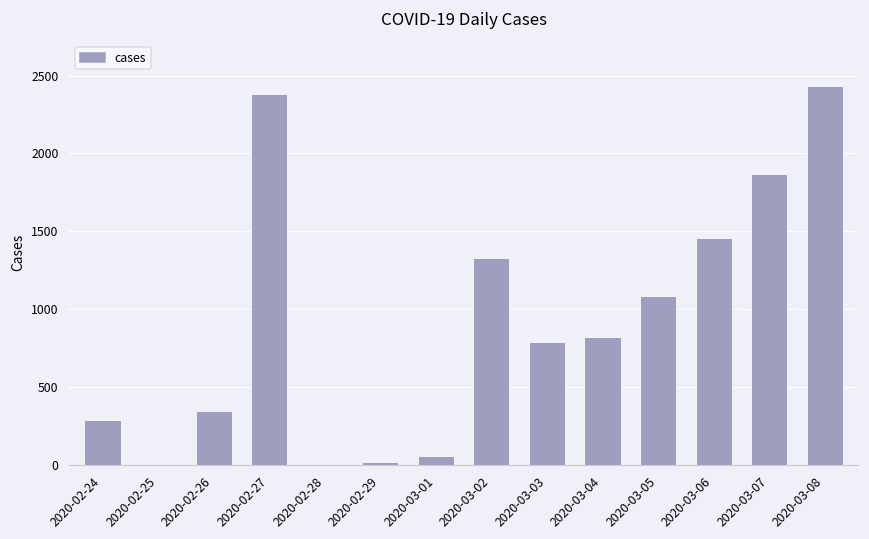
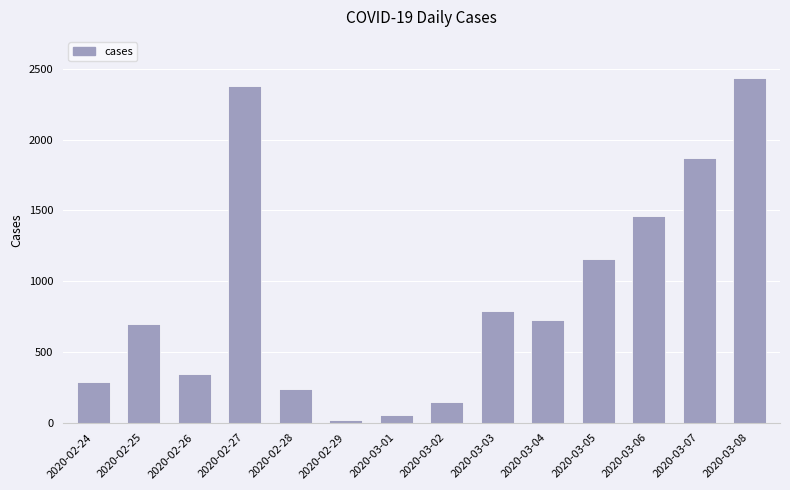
  {
    "2020-02-24": 290,
-   "2020-02-25": 0,
+   "2020-02-25": 700,
    "2020-02-26": 350,
    "2020-02-27": 2380,
-   "2020-02-28": 0,
+   "2020-02-28": 240,
    "2020-02-29": 20,
    "2020-03-01": 60,
-   "2020-03-02": 1330,
+   "2020-03-02": 150,
    "2020-03-03": 790,
-   "2020-03-04": 820,
-   "2020-03-05": 1090,
+   "2020-03-04": 730,
+   "2020-03-05": 1150,
    "2020-03-06": 1460,
    "2020-03-07": 1870,
    "2020-03-08": 2430
  }
